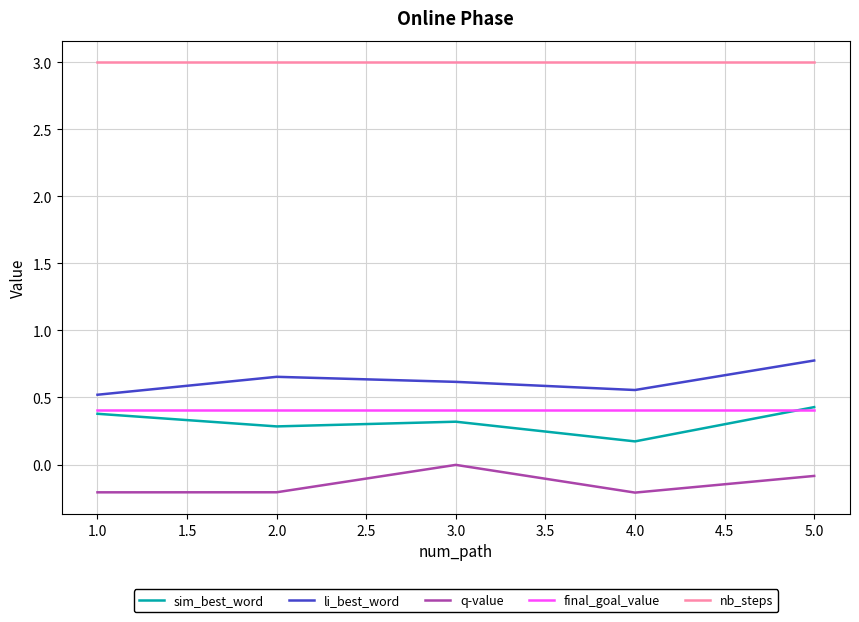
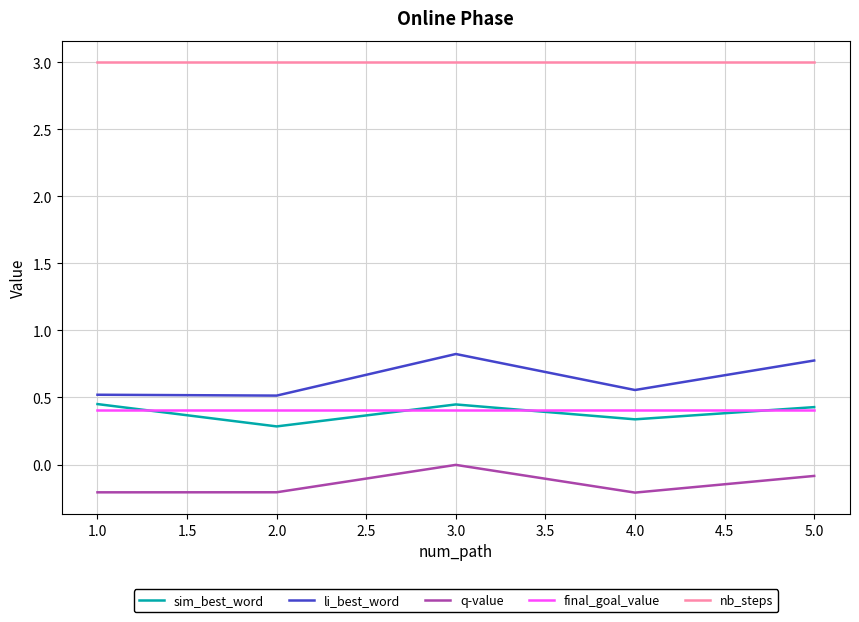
  {
    "sim_best_word": {
-     "1.0": 0.38,
+     "1.0": 0.45,
      "2.0": 0.28,
-     "3.0": 0.32,
-     "4.0": 0.17
+     "3.0": 0.45,
+     "4.0": 0.34
    },
    "li_best_word": {
      "1.0": 0.52,
-     "2.0": 0.65,
-     "3.0": 0.62,
+     "2.0": 0.51,
+     "3.0": 0.82,
      "4.0": 0.56,
      "5.0": 0.78
    },
    "q-value": {
      "1.0": -0.21,
      "2.0": -0.21,
      "3.0": 0.00,
      "4.0": -0.21,
      "5.0": -0.08
    },
    "final_goal_value": {
      "1.0": 0.41,
      "2.0": 0.41,
      "3.0": 0.41,
      "4.0": 0.41
    },
    "nb_steps": {
      "1.0": 3.00,
      "2.0": 3.00,
      "3.0": 3.00,
      "4.0": 3.00,
      "5.0": 3.00
    }
  }
